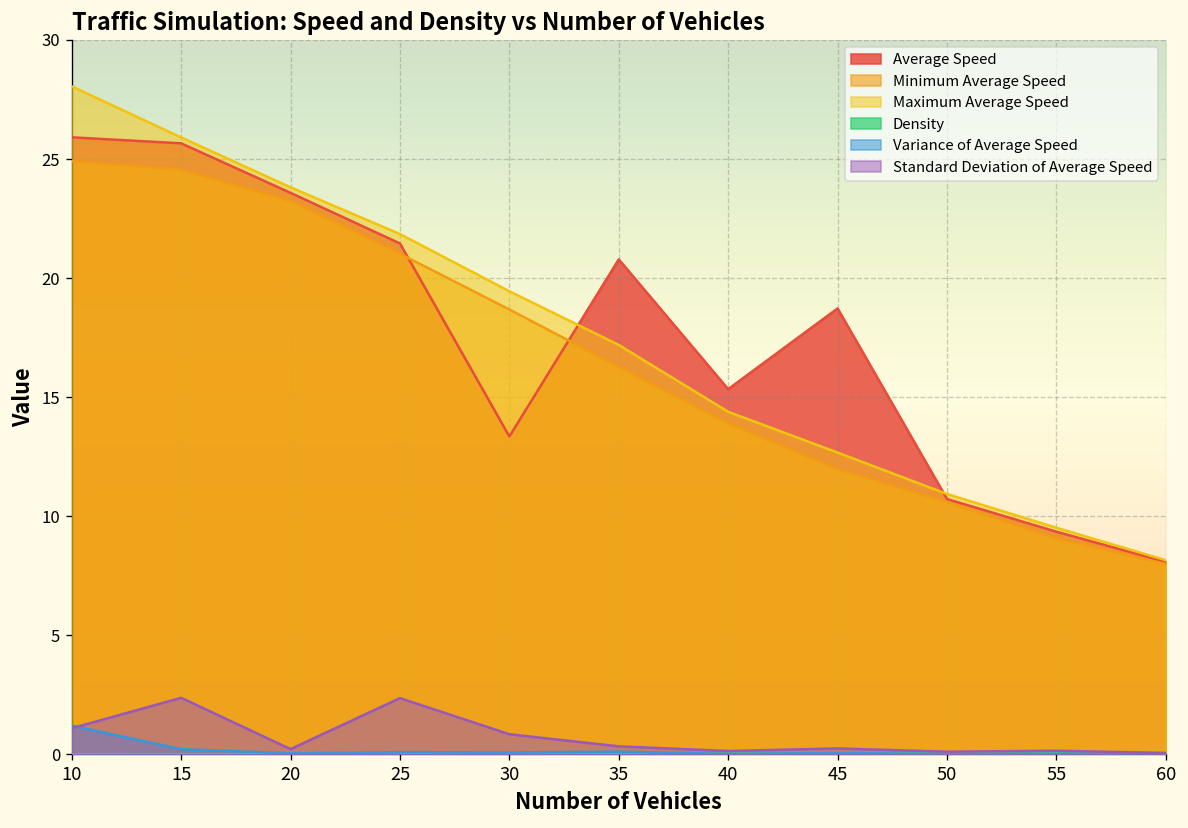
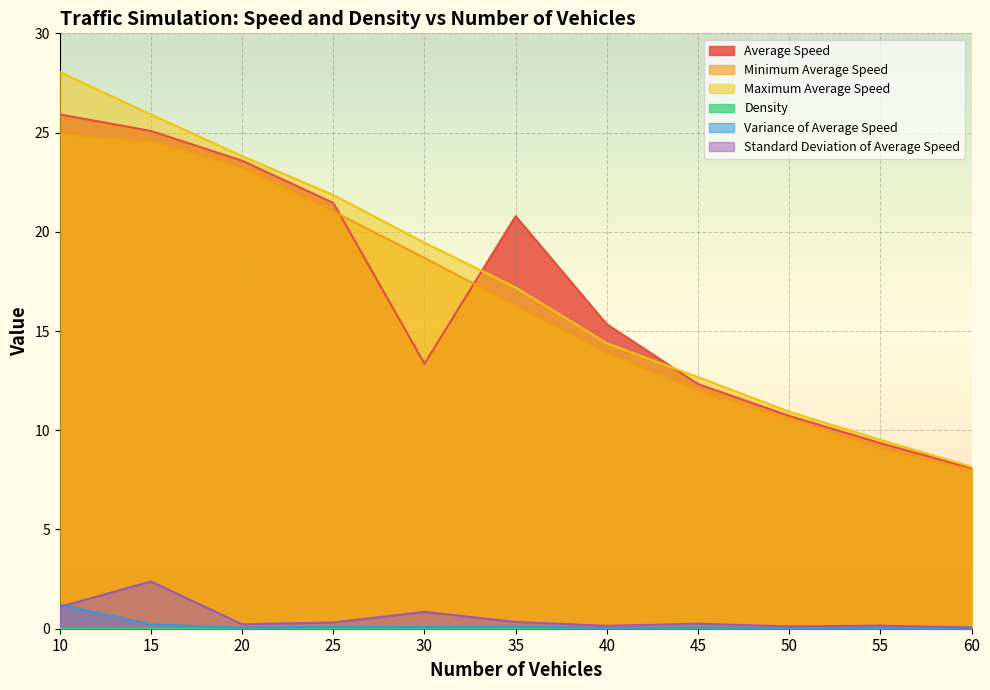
  {
    "Average Speed": {
      "10": 25.9,
-     "15": 25.7,
+     "15": 25.1,
      "20": 23.6,
      "25": 21.5,
      "30": 13.4,
      "35": 20.8,
      "40": 15.3,
-     "45": 18.7,
+     "45": 12.3,
      "50": 10.7,
      "55": 9.4
    },
    "Density": {
      "10": 0.0,
      "15": 0.0
    },
    "Variance of Average Speed": {
      "15": 0.2
    },
    "Standard Deviation of Average Speed": {
      "15": 2.4,
      "20": 0.2,
-     "25": 2.4,
+     "25": 0.3,
      "30": 0.8,
      "35": 0.3,
      "45": 0.3
    }
  }
